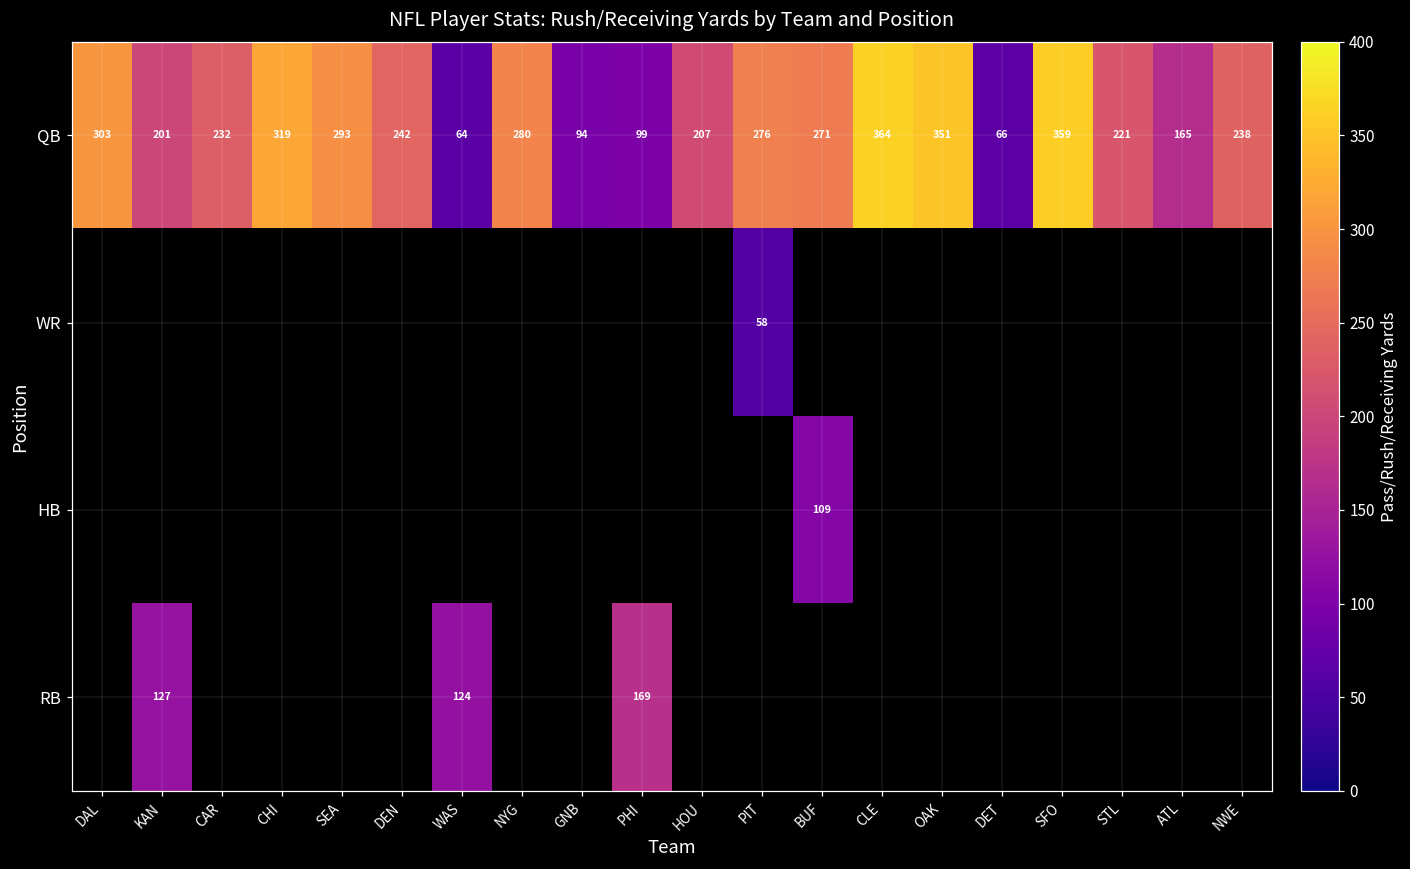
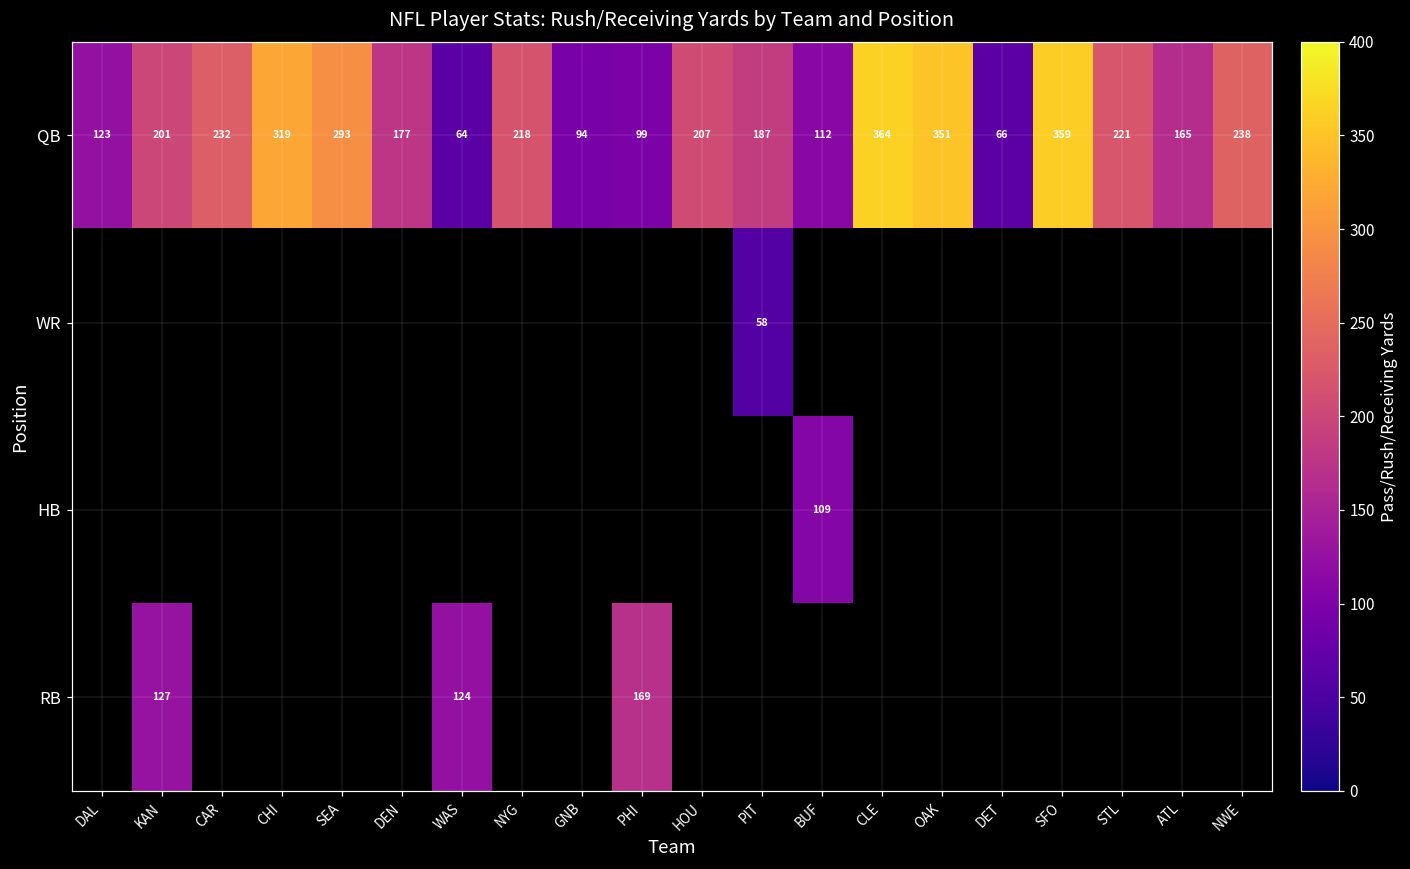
  {
    "QB": {
-     "DAL": 303,
+     "DAL": 123,
      "KAN": 201,
      "CAR": 232,
      "CHI": 319,
      "SEA": 293,
-     "DEN": 242,
+     "DEN": 177,
      "WAS": 64,
-     "NYG": 280,
+     "NYG": 218,
      "GNB": 94,
      "PHI": 99,
      "HOU": 207,
-     "PIT": 276,
-     "BUF": 271,
+     "PIT": 187,
+     "BUF": 112,
      "CLE": 364,
      "OAK": 351,
      "DET": 66,
      "SFO": 359,
      "STL": 221,
      "ATL": 165,
      "NWE": 238
    },
    "WR": {
      "PIT": 58
    },
    "HB": {
      "BUF": 109
    },
    "RB": {
      "KAN": 127,
      "WAS": 124,
      "PHI": 169
    }
  }
